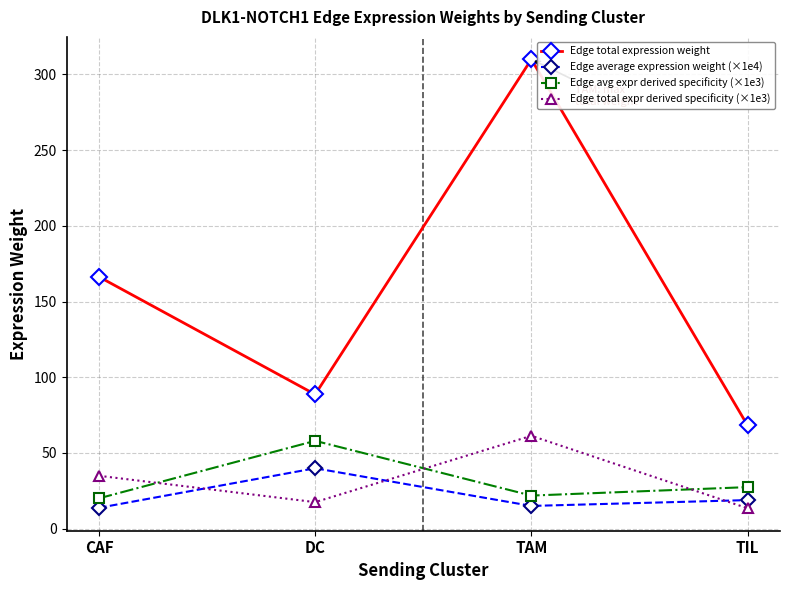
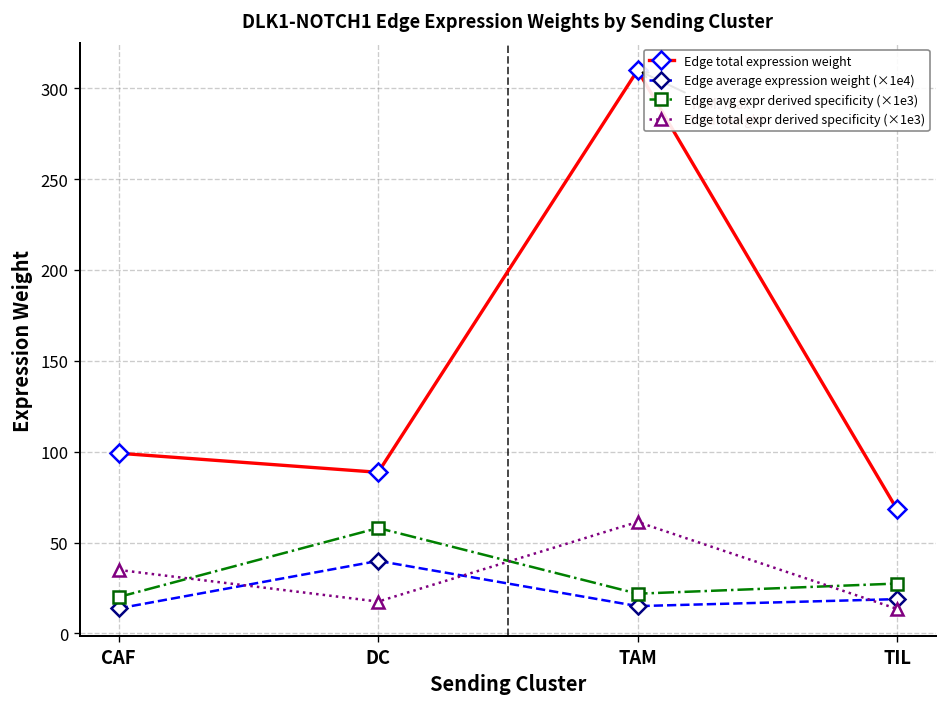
  {
    "Edge total expression weight": {
-     "CAF": 166,
+     "CAF": 99,
      "DC": 89,
      "TAM": 310,
      "TIL": 68
    },
    "Edge average expression weight (×1e4)": {
      "CAF": 14,
      "DC": 40,
      "TAM": 15,
      "TIL": 19
    },
    "Edge avg expr derived specificity (×1e3)": {
      "CAF": 20,
      "DC": 58,
      "TAM": 22,
      "TIL": 27
    },
    "Edge total expr derived specificity (×1e3)": {
      "CAF": 35,
      "DC": 18,
      "TAM": 61,
      "TIL": 14
    }
  }
